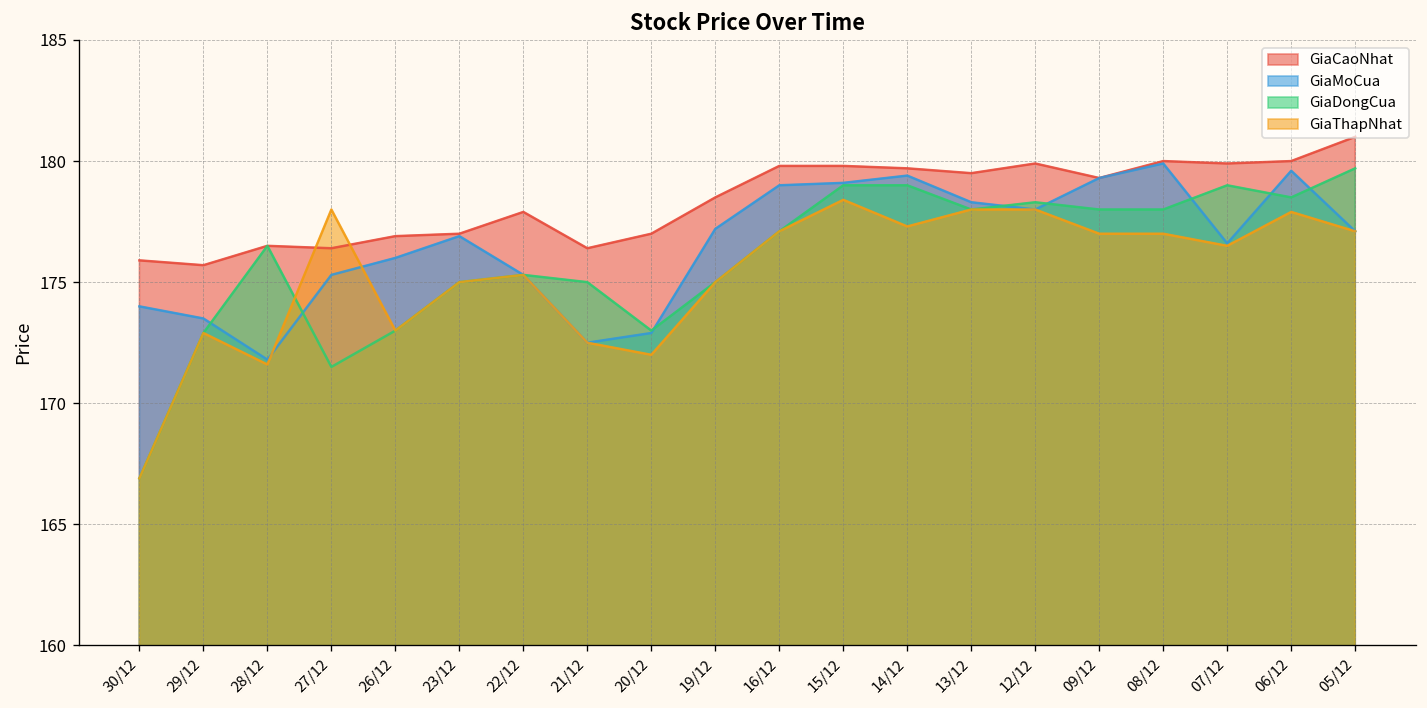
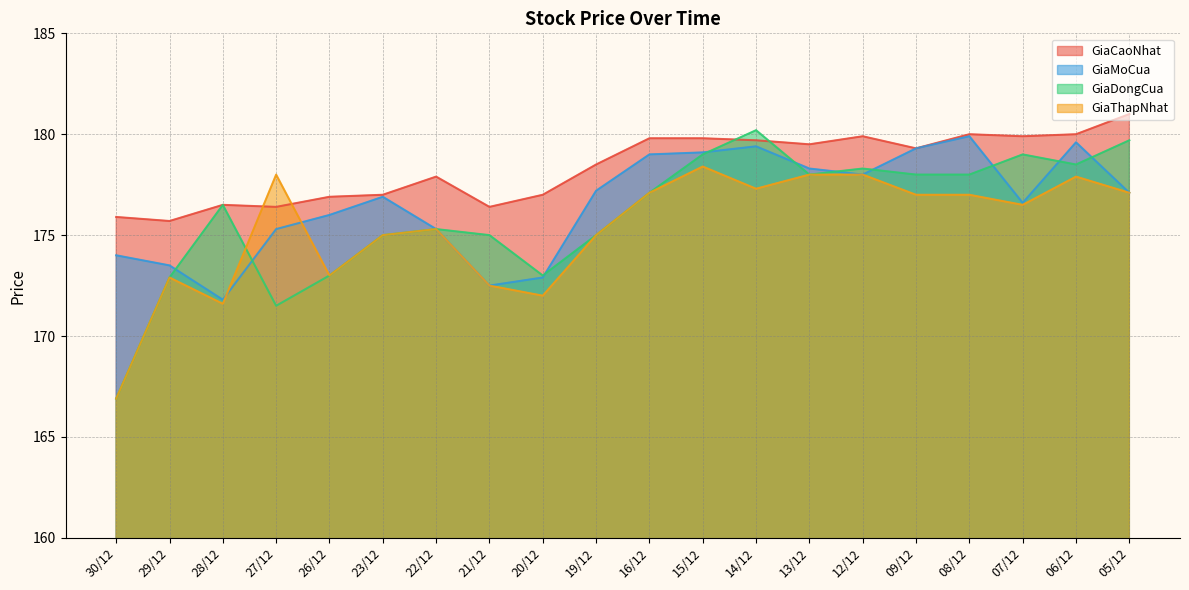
  {
    "GiaCaoNhat": {
      "30/12": 175.9,
      "29/12": 175.7,
      "27/12": 176.4,
      "26/12": 176.9,
      "22/12": 177.9,
      "21/12": 176.4,
      "20/12": 177.0,
      "19/12": 178.5,
      "16/12": 179.8,
      "15/12": 179.8,
      "14/12": 179.7,
      "13/12": 179.5,
      "12/12": 179.9,
      "07/12": 179.9,
      "06/12": 180.0
    },
    "GiaMoCua": {
      "30/12": 174.0,
      "29/12": 173.5,
      "28/12": 171.8,
      "27/12": 175.3,
      "26/12": 176.0,
      "19/12": 177.2,
      "16/12": 179.0,
      "14/12": 179.4,
      "13/12": 178.3,
      "06/12": 179.6
    },
    "GiaDongCua": {
      "27/12": 171.5,
      "21/12": 175.0,
-     "14/12": 179.0,
+     "14/12": 180.2,
      "12/12": 178.3,
      "09/12": 178.0,
      "08/12": 178.0,
      "07/12": 179.0,
      "06/12": 178.5,
      "05/12": 179.7
    },
    "GiaThapNhat": {
      "28/12": 171.6,
      "27/12": 178.0,
      "20/12": 172.0,
      "15/12": 178.4,
      "14/12": 177.3,
      "09/12": 177.0,
      "08/12": 177.0,
      "06/12": 177.9
    }
  }
